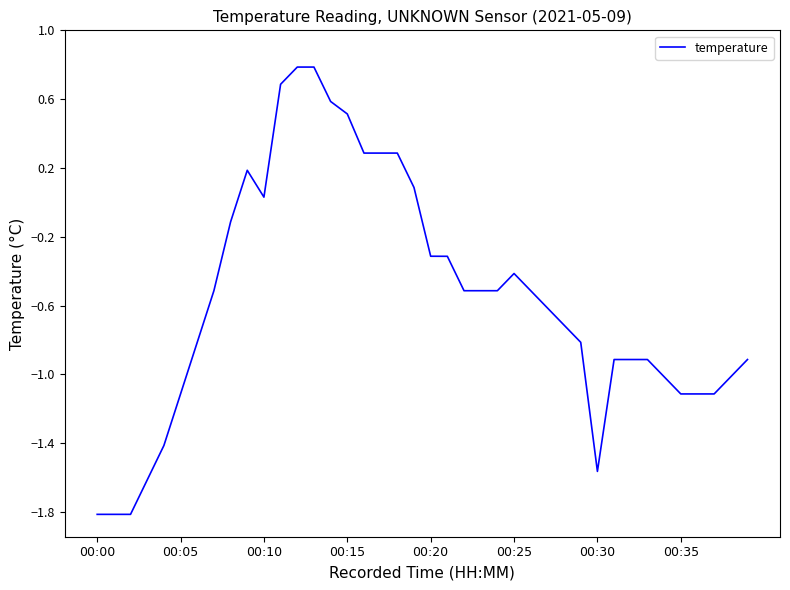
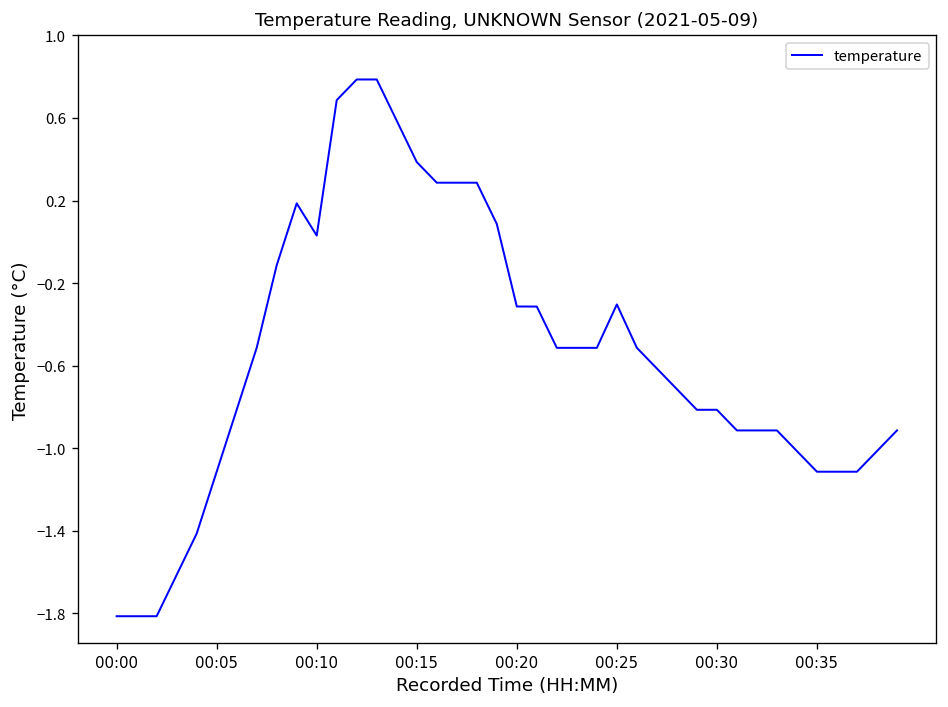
  {
    "00:00": -1.81,
    "00:05": -1.11,
    "00:10": 0.03,
-   "00:15": 0.51,
+   "00:15": 0.39,
    "00:20": -0.31,
-   "00:25": -0.41,
-   "00:30": -1.56,
+   "00:25": -0.30,
+   "00:30": -0.81,
    "00:35": -1.11
  }
